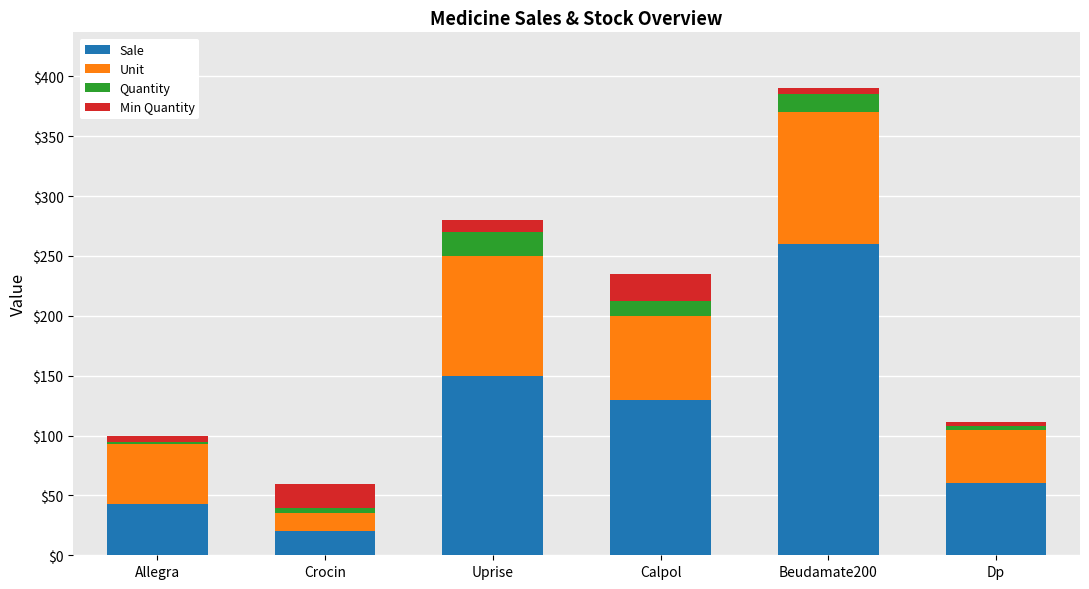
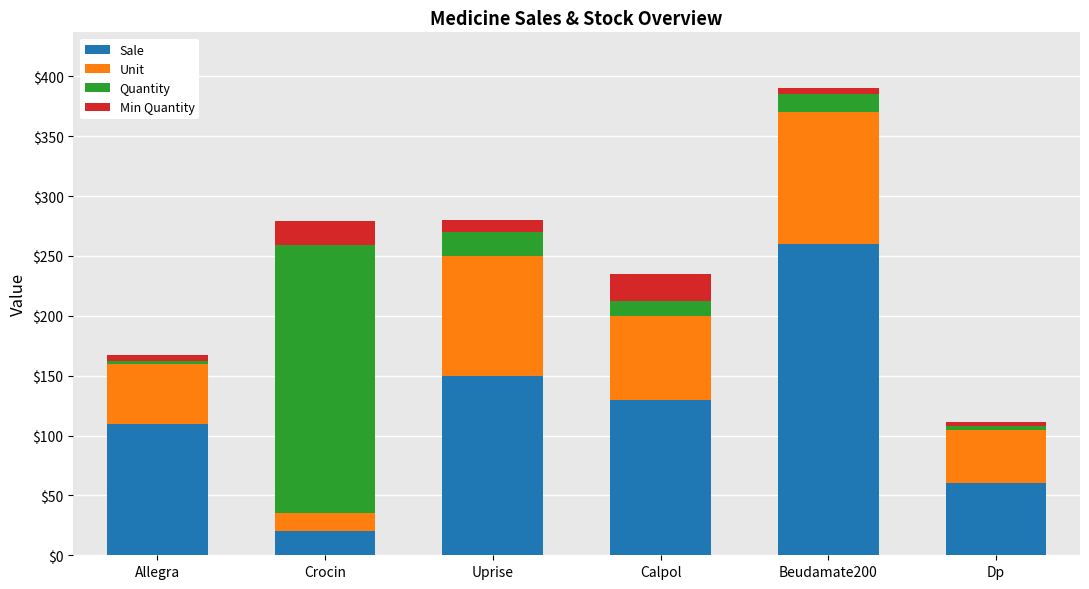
  {
    "Sale": {
-     "Allegra": "$43",
+     "Allegra": "$110",
      "Crocin": "$20",
      "Uprise": "$150",
      "Calpol": "$130",
      "Beudamate200": "$260",
      "Dp": "$60"
    },
    "Unit": {
      "Allegra": "$50",
      "Crocin": "$16",
      "Uprise": "$100",
      "Calpol": "$70",
      "Beudamate200": "$110",
      "Dp": "$45"
    },
    "Quantity": {
-     "Crocin": "$4",
+     "Crocin": "$224",
      "Uprise": "$20",
      "Calpol": "$12",
      "Beudamate200": "$15",
      "Dp": "$3"
    },
    "Min Quantity": {
      "Allegra": "$5",
      "Crocin": "$20",
      "Uprise": "$10",
      "Calpol": "$23",
      "Beudamate200": "$5",
      "Dp": "$3"
    }
  }
